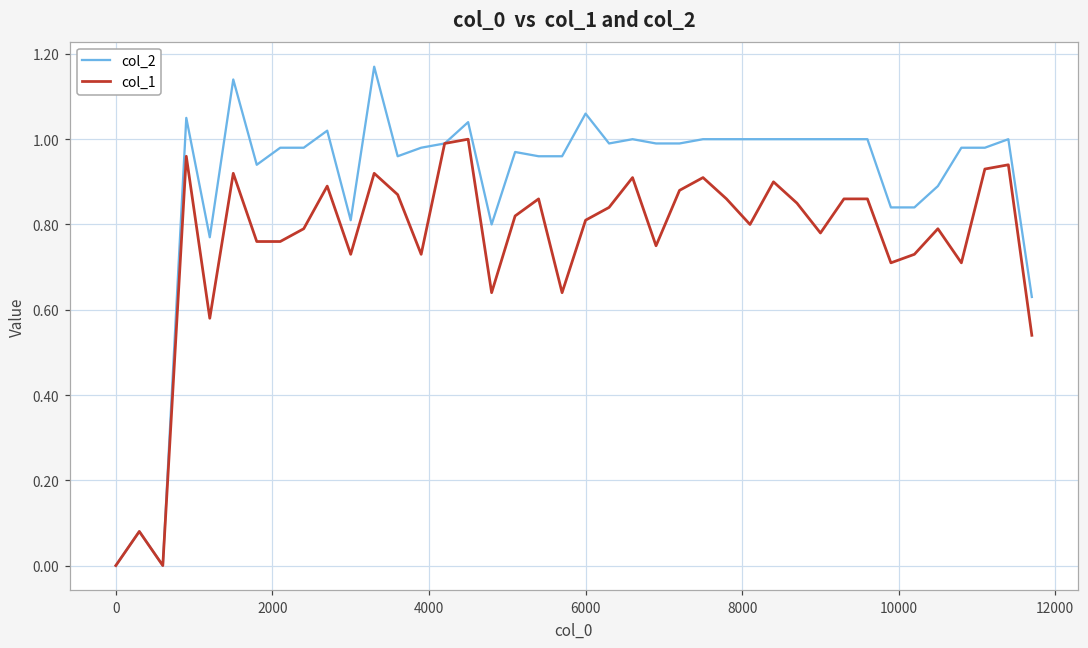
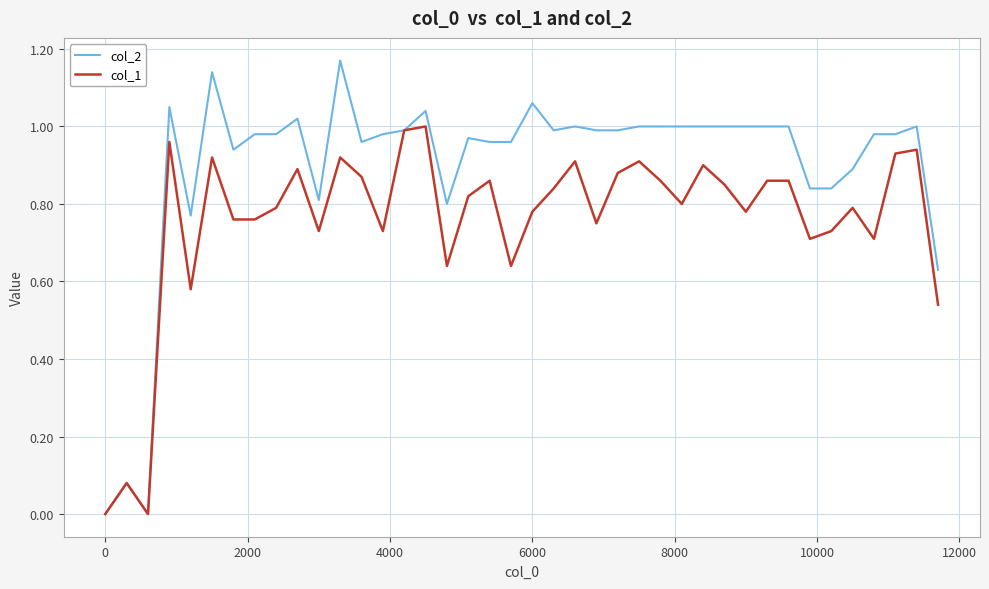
  {
    "col_2": {
      "6000": 1.06
    },
    "col_1": {
-     "6000": 0.81
+     "6000": 0.78
    }
  }
